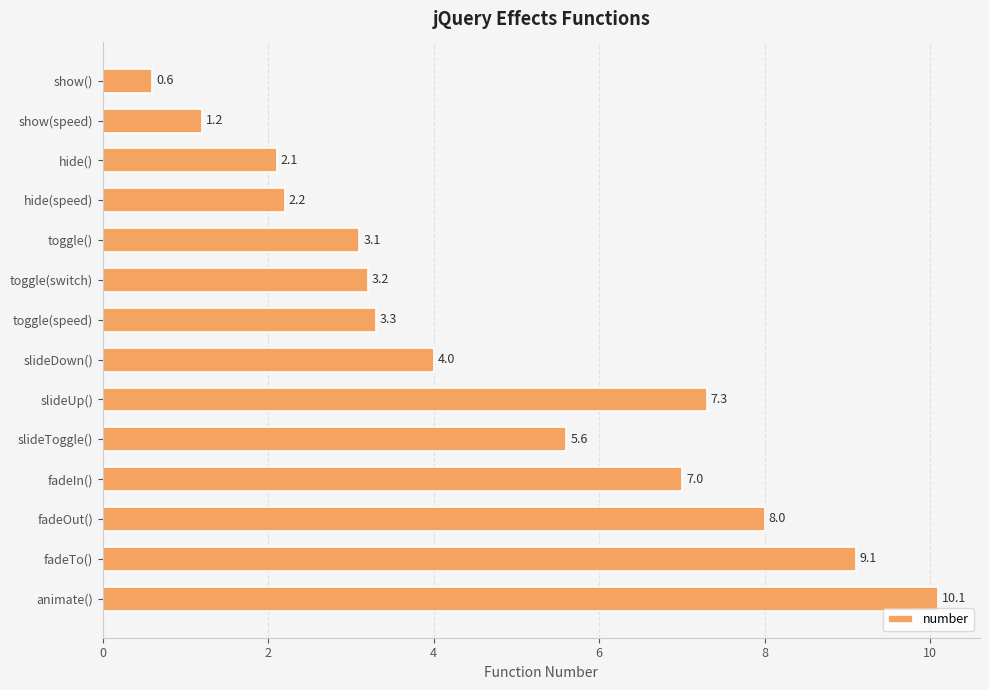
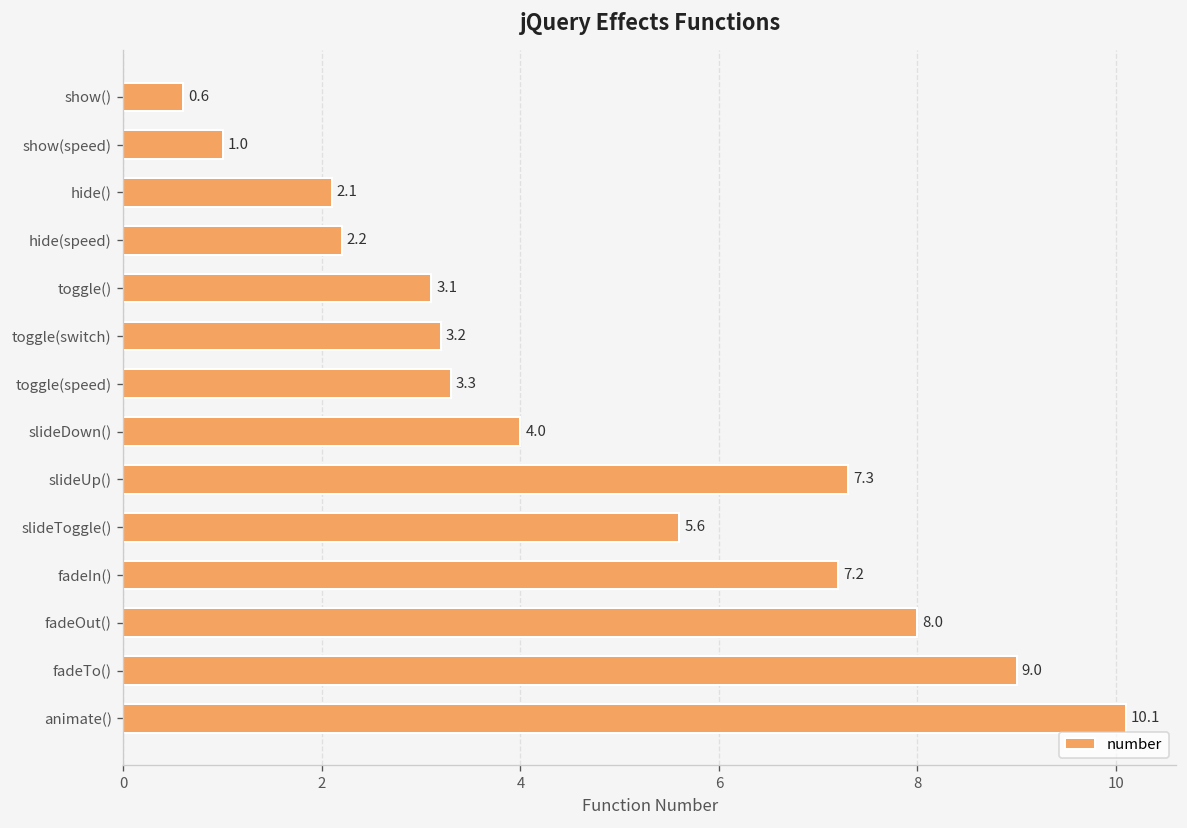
  {
    "show()": 0.6,
-   "show(speed)": 1.2,
+   "show(speed)": 1.0,
    "hide()": 2.1,
    "hide(speed)": 2.2,
    "toggle()": 3.1,
    "toggle(switch)": 3.2,
    "toggle(speed)": 3.3,
    "slideDown()": 4.0,
    "slideUp()": 7.3,
    "slideToggle()": 5.6,
-   "fadeIn()": 7.0,
+   "fadeIn()": 7.2,
    "fadeOut()": 8.0,
-   "fadeTo()": 9.1,
+   "fadeTo()": 9.0,
    "animate()": 10.1
  }
